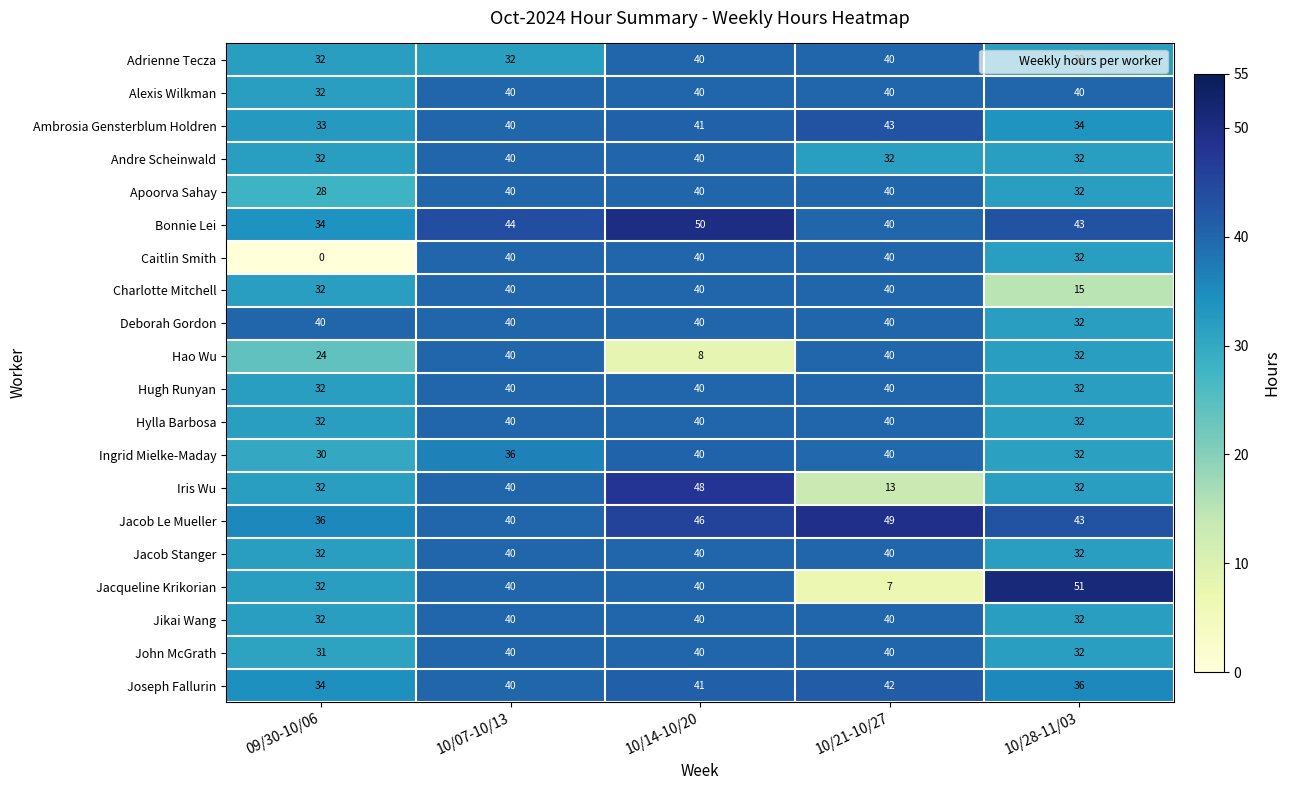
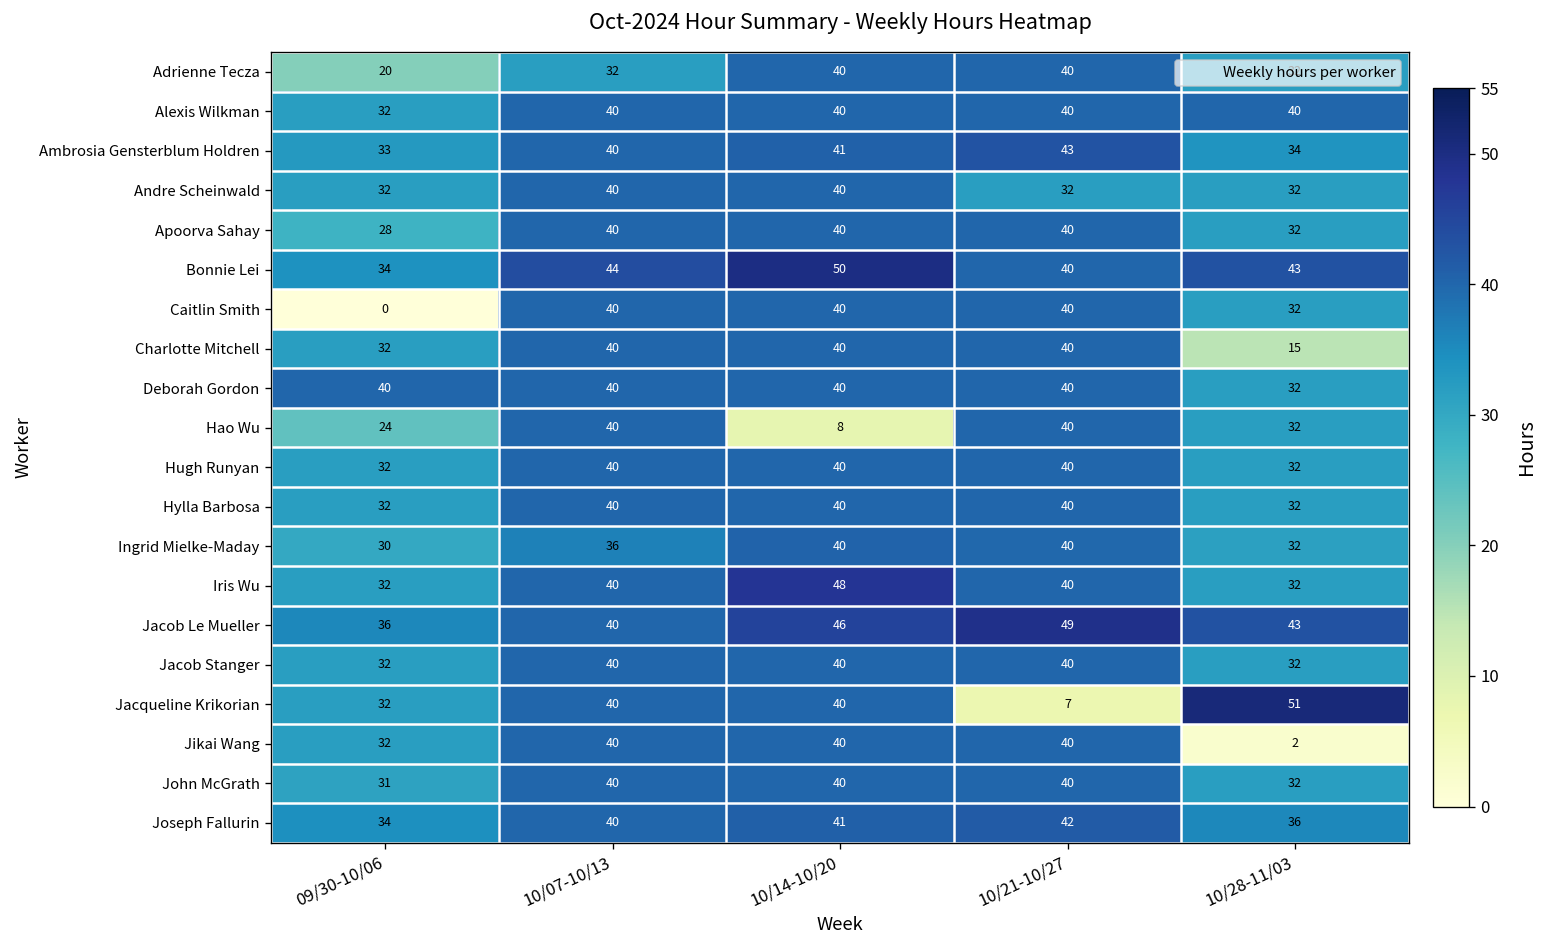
  {
    "Adrienne Tecza": {
-     "09/30-10/06": 32,
+     "09/30-10/06": 20,
      "10/07-10/13": 32,
      "10/14-10/20": 40,
      "10/21-10/27": 40
    },
    "Alexis Wilkman": {
      "09/30-10/06": 32,
      "10/07-10/13": 40,
      "10/14-10/20": 40,
      "10/21-10/27": 40,
      "10/28-11/03": 40
    },
    "Ambrosia Gensterblum Holdren": {
      "09/30-10/06": 33,
      "10/07-10/13": 40,
      "10/14-10/20": 41,
      "10/21-10/27": 43,
      "10/28-11/03": 34
    },
    "Andre Scheinwald": {
      "09/30-10/06": 32,
      "10/07-10/13": 40,
      "10/14-10/20": 40,
      "10/21-10/27": 32,
      "10/28-11/03": 32
    },
    "Apoorva Sahay": {
      "09/30-10/06": 28,
      "10/07-10/13": 40,
      "10/14-10/20": 40,
      "10/21-10/27": 40,
      "10/28-11/03": 32
    },
    "Bonnie Lei": {
      "09/30-10/06": 34,
      "10/07-10/13": 44,
      "10/14-10/20": 50,
      "10/21-10/27": 40,
      "10/28-11/03": 43
    },
    "Caitlin Smith": {
      "09/30-10/06": 0,
      "10/07-10/13": 40,
      "10/14-10/20": 40,
      "10/21-10/27": 40,
      "10/28-11/03": 32
    },
    "Charlotte Mitchell": {
      "09/30-10/06": 32,
      "10/07-10/13": 40,
      "10/14-10/20": 40,
      "10/21-10/27": 40,
      "10/28-11/03": 15
    },
    "Deborah Gordon": {
      "09/30-10/06": 40,
      "10/07-10/13": 40,
      "10/14-10/20": 40,
      "10/21-10/27": 40,
      "10/28-11/03": 32
    },
    "Hao Wu": {
      "09/30-10/06": 24,
      "10/07-10/13": 40,
      "10/14-10/20": 8,
      "10/21-10/27": 40,
      "10/28-11/03": 32
    },
    "Hugh Runyan": {
      "09/30-10/06": 32,
      "10/07-10/13": 40,
      "10/14-10/20": 40,
      "10/21-10/27": 40,
      "10/28-11/03": 32
    },
    "Hylla Barbosa": {
      "09/30-10/06": 32,
      "10/07-10/13": 40,
      "10/14-10/20": 40,
      "10/21-10/27": 40,
      "10/28-11/03": 32
    },
    "Ingrid Mielke-Maday": {
      "09/30-10/06": 30,
      "10/07-10/13": 36,
      "10/14-10/20": 40,
      "10/21-10/27": 40,
      "10/28-11/03": 32
    },
    "Iris Wu": {
      "09/30-10/06": 32,
      "10/07-10/13": 40,
      "10/14-10/20": 48,
-     "10/21-10/27": 13,
+     "10/21-10/27": 40,
      "10/28-11/03": 32
    },
    "Jacob Le Mueller": {
      "09/30-10/06": 36,
      "10/07-10/13": 40,
      "10/14-10/20": 46,
      "10/21-10/27": 49,
      "10/28-11/03": 43
    },
    "Jacob Stanger": {
      "09/30-10/06": 32,
      "10/07-10/13": 40,
      "10/14-10/20": 40,
      "10/21-10/27": 40,
      "10/28-11/03": 32
    },
    "Jacqueline Krikorian": {
      "09/30-10/06": 32,
      "10/07-10/13": 40,
      "10/14-10/20": 40,
      "10/21-10/27": 7,
      "10/28-11/03": 51
    },
    "Jikai Wang": {
      "09/30-10/06": 32,
      "10/07-10/13": 40,
      "10/14-10/20": 40,
      "10/21-10/27": 40,
-     "10/28-11/03": 32
+     "10/28-11/03": 2
    },
    "John McGrath": {
      "09/30-10/06": 31,
      "10/07-10/13": 40,
      "10/14-10/20": 40,
      "10/21-10/27": 40,
      "10/28-11/03": 32
    },
    "Joseph Fallurin": {
      "09/30-10/06": 34,
      "10/07-10/13": 40,
      "10/14-10/20": 41,
      "10/21-10/27": 42,
      "10/28-11/03": 36
    }
  }
